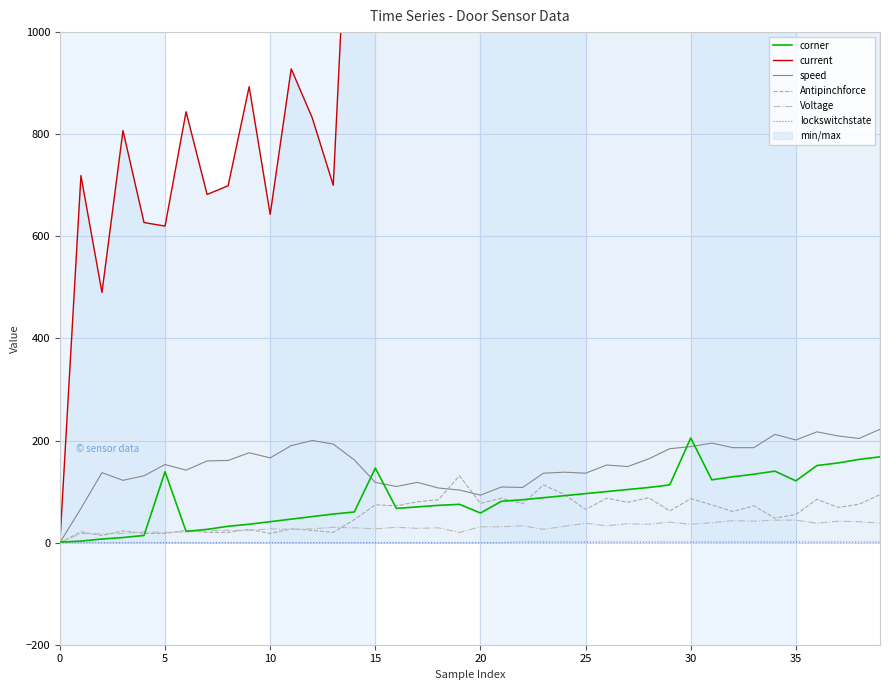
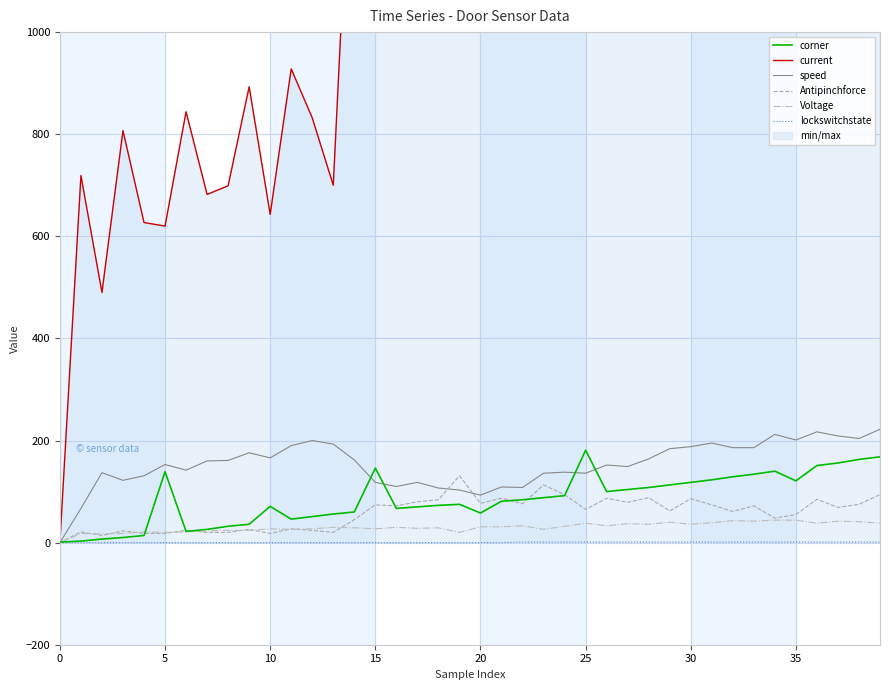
  {
    "corner": {
      "5": 140,
-     "10": 40,
+     "10": 70,
      "15": 150,
      "20": 60,
-     "25": 100,
-     "30": 210,
+     "25": 180,
+     "30": 120,
      "35": 120
    },
    "lockswitchstate": {
      "5": 0,
      "10": 0,
      "15": 0,
      "20": 0,
      "25": 0,
      "30": 0,
      "35": 0
    }
  }
